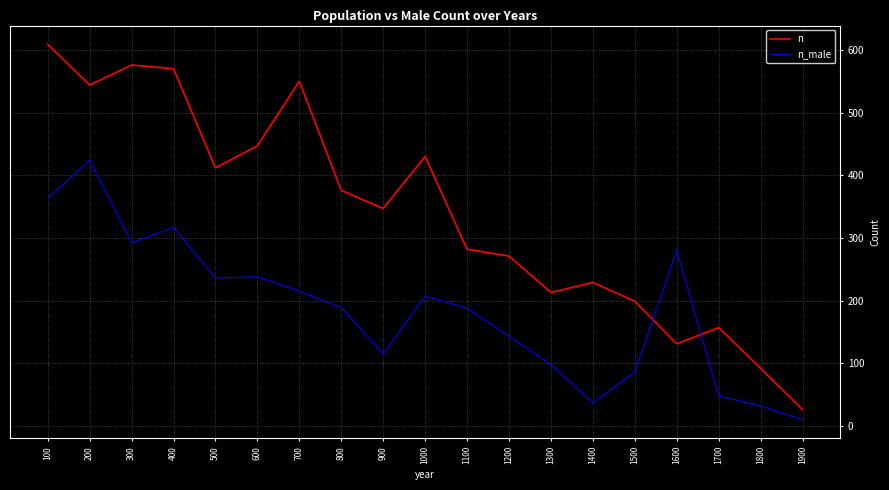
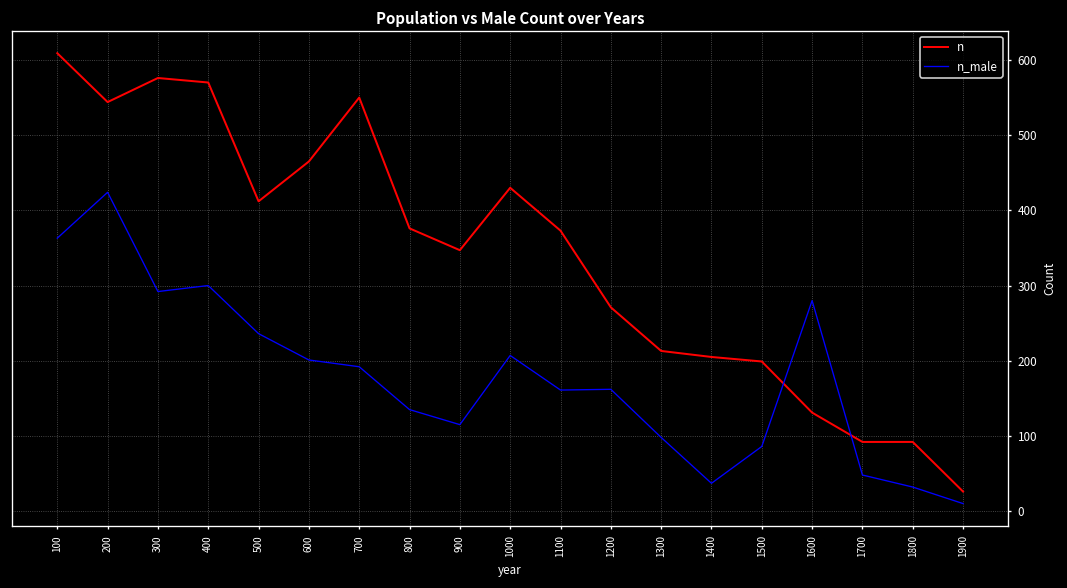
  {
    "n": {
      "100": 610,
      "200": 540,
      "300": 580,
      "400": 570,
      "500": 410,
-     "600": 450,
+     "600": 470,
      "700": 550,
      "800": 380,
      "900": 350,
      "1000": 430,
-     "1100": 280,
+     "1100": 370,
      "1200": 270,
      "1300": 210,
-     "1400": 230,
+     "1400": 210,
      "1500": 200,
      "1600": 130,
-     "1700": 160,
+     "1700": 90,
      "1800": 90,
      "1900": 30
    },
    "n_male": {
      "100": 360,
      "200": 420,
      "300": 290,
-     "400": 320,
+     "400": 300,
      "500": 240,
-     "600": 240,
-     "700": 220,
-     "800": 190,
+     "600": 200,
+     "700": 190,
+     "800": 140,
      "900": 120,
      "1000": 210,
-     "1100": 190,
-     "1200": 140,
+     "1100": 160,
+     "1200": 160,
      "1300": 100,
      "1400": 40,
      "1500": 90,
      "1600": 280,
      "1700": 50,
      "1800": 30,
      "1900": 10
    }
  }
